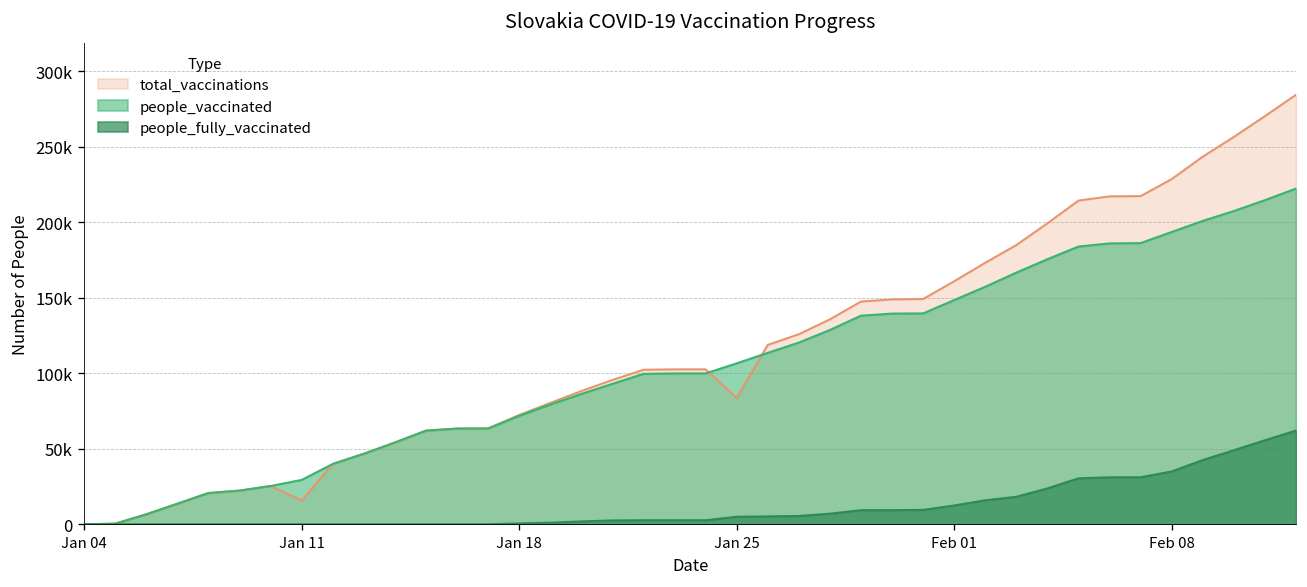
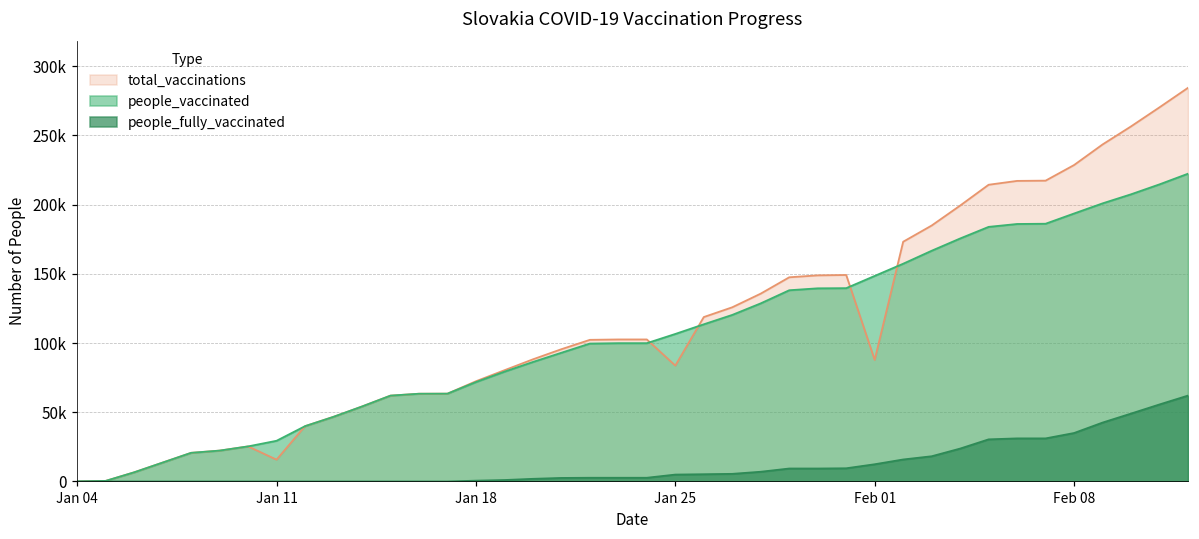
  {
    "total_vaccinations": {
      "Jan 11": 16000,
      "Jan 25": 84000,
-     "Feb 01": 161000,
+     "Feb 01": 88000,
      "Feb 08": 229000
    }
  }
